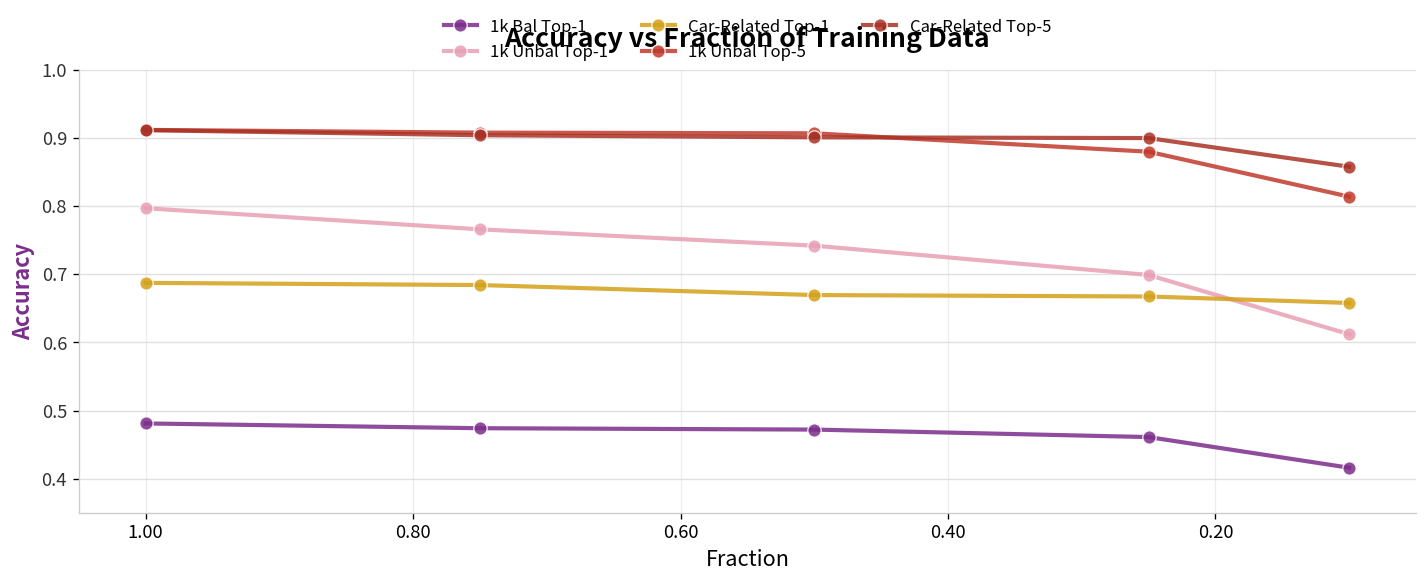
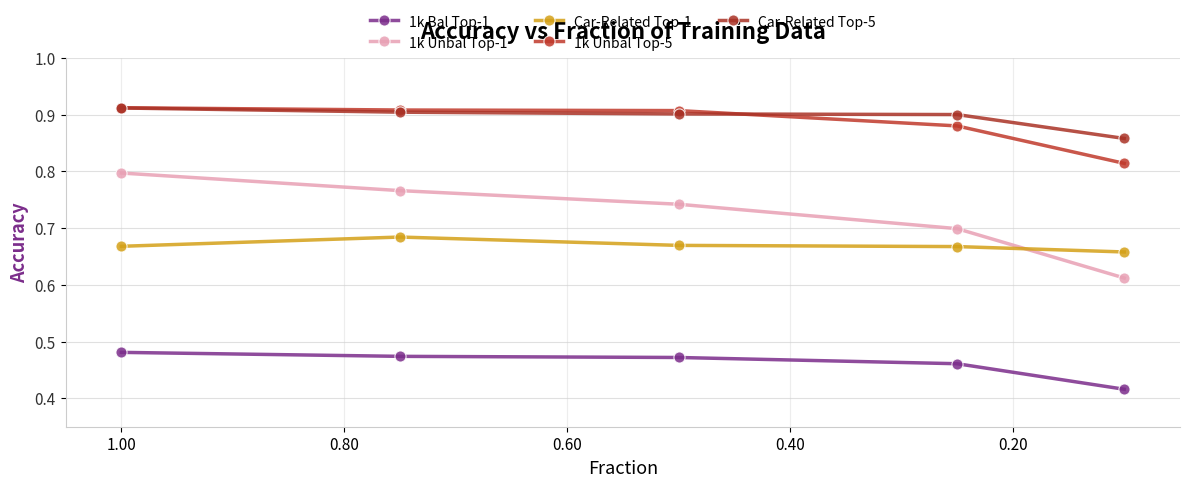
  {
    "1k Bal Top-1": {
      "1.00": 0.48
    },
    "1k Unbal Top-1": {
      "1.00": 0.80
    },
    "Car-Related Top-1": {
-     "1.00": 0.69
+     "1.00": 0.67
    }
  }
